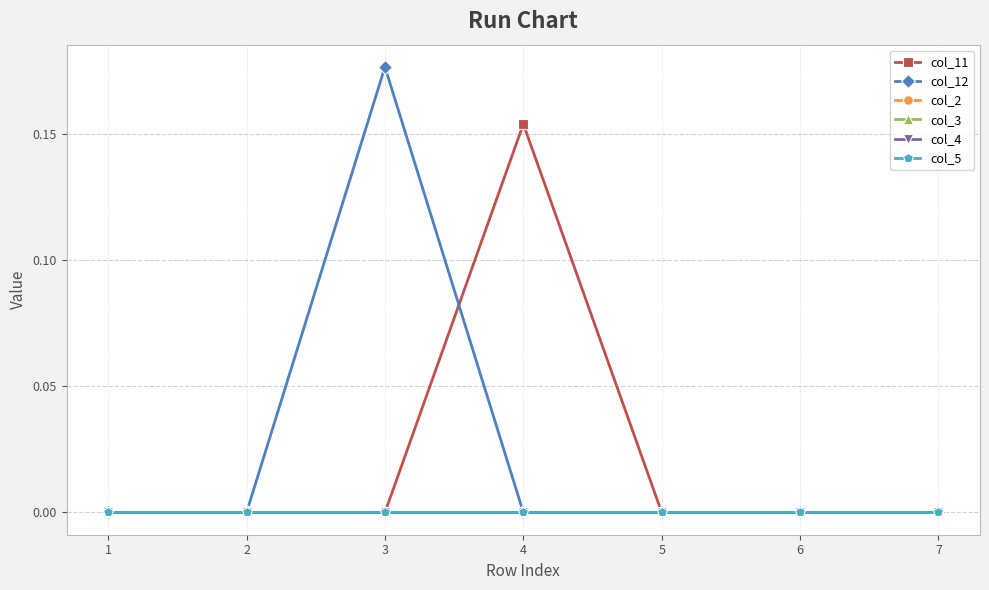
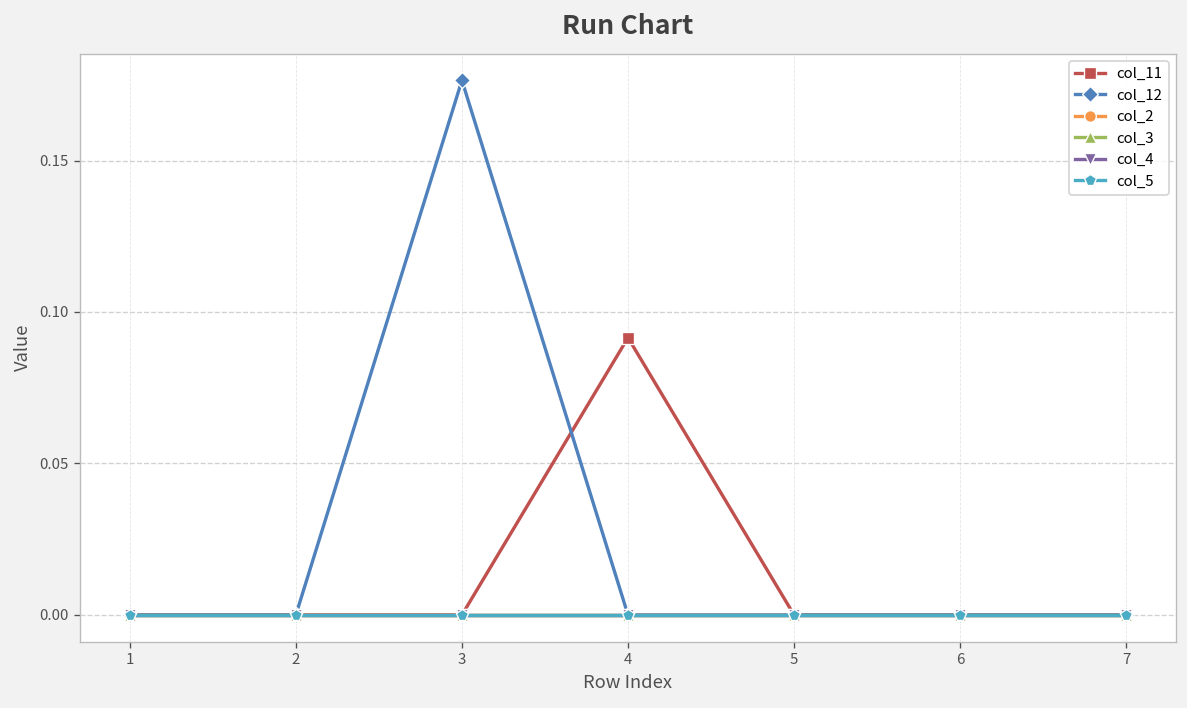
  {
    "col_11": {
-     "4": 0.154
+     "4": 0.092
    }
  }
